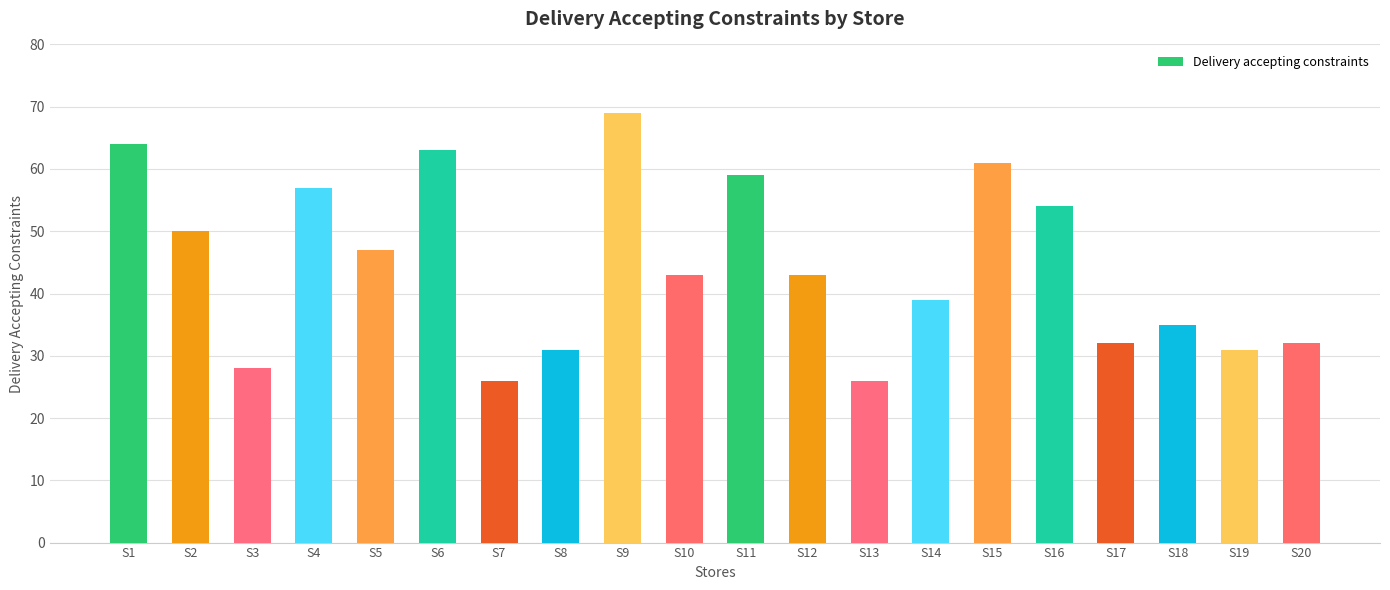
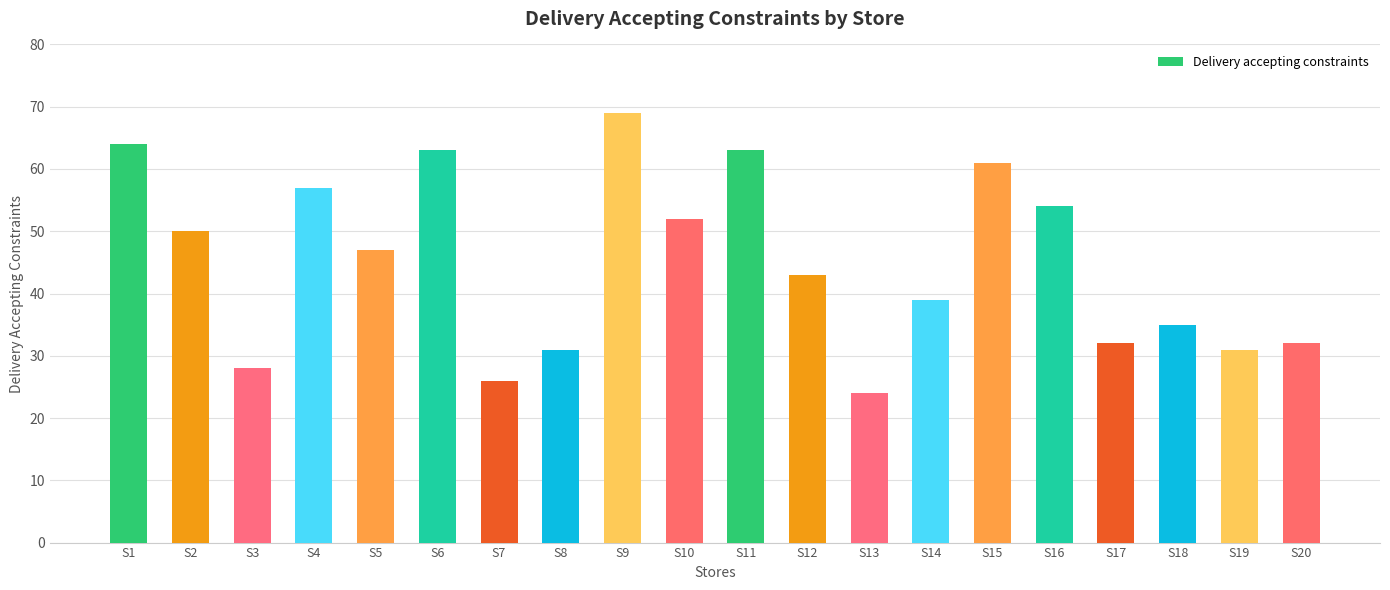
  {
    "S1": 64,
    "S2": 50,
    "S3": 28,
    "S4": 57,
    "S5": 47,
    "S6": 63,
    "S7": 26,
    "S8": 31,
    "S9": 69,
-   "S10": 43,
-   "S11": 59,
+   "S10": 52,
+   "S11": 63,
    "S12": 43,
-   "S13": 26,
+   "S13": 24,
    "S14": 39,
    "S15": 61,
    "S16": 54,
    "S17": 32,
    "S18": 35,
    "S19": 31,
    "S20": 32
  }
